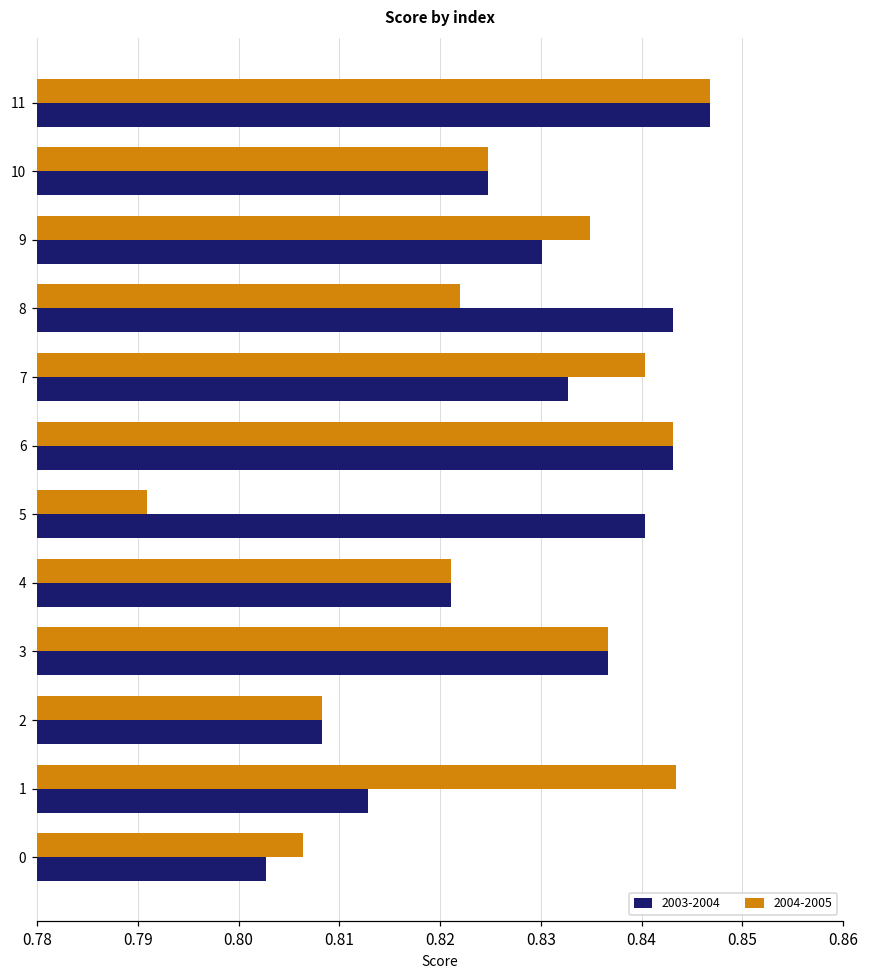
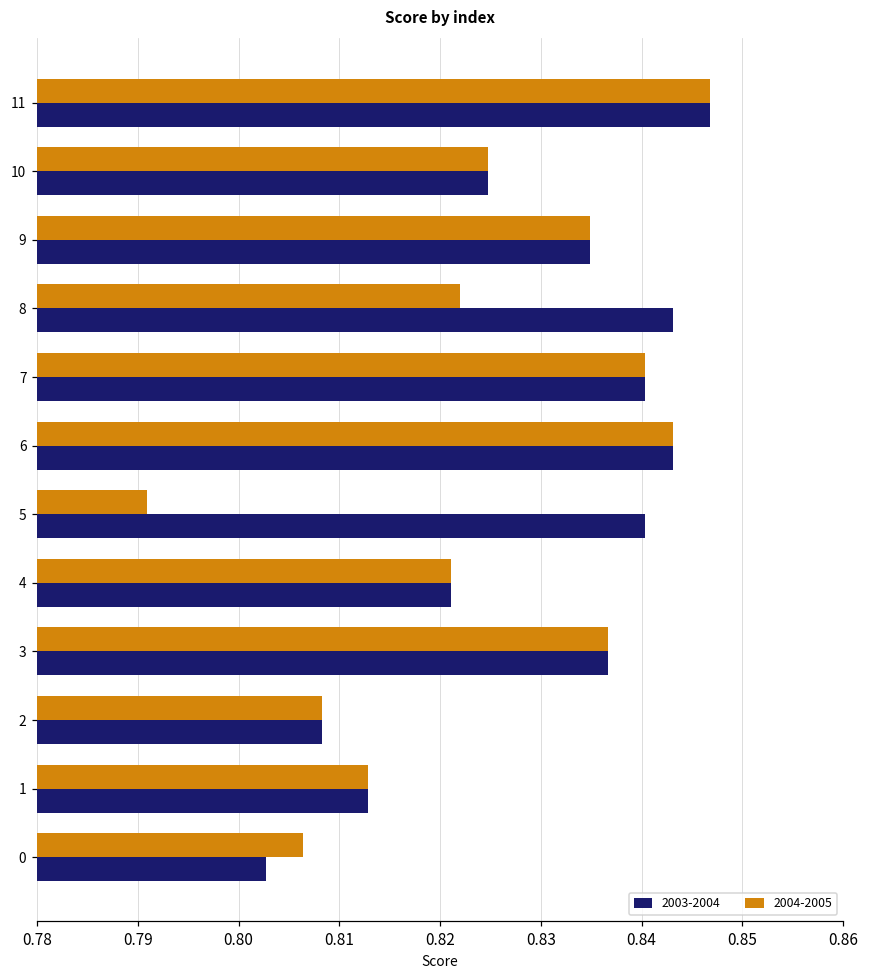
  {
    "2003-2004": {
      "11": 0.847,
      "10": 0.825,
-     "9": 0.830,
+     "9": 0.835,
      "8": 0.843,
-     "7": 0.833,
+     "7": 0.840,
      "6": 0.843,
      "5": 0.840,
      "4": 0.821,
      "3": 0.837,
      "2": 0.808,
      "1": 0.813,
      "0": 0.803
    },
    "2004-2005": {
      "11": 0.847,
      "10": 0.825,
      "9": 0.835,
      "8": 0.822,
      "7": 0.840,
      "6": 0.843,
      "5": 0.791,
      "4": 0.821,
      "3": 0.837,
      "2": 0.808,
-     "1": 0.843,
+     "1": 0.813,
      "0": 0.806
    }
  }
